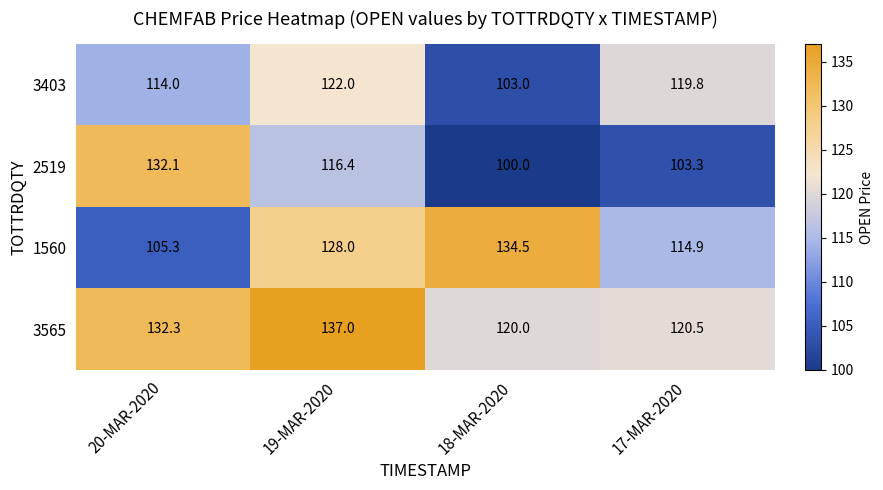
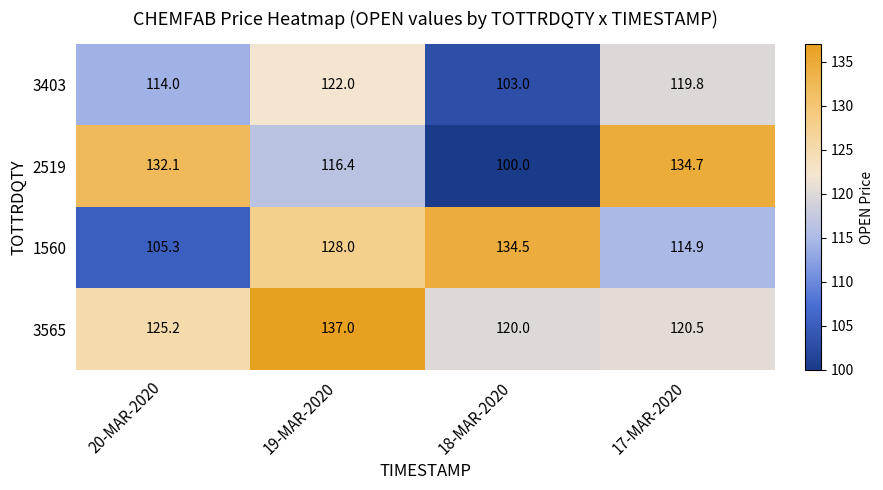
  {
    "3403": {
      "20-MAR-2020": 114.0,
      "19-MAR-2020": 122.0,
      "18-MAR-2020": 103.0,
      "17-MAR-2020": 119.8
    },
    "2519": {
      "20-MAR-2020": 132.1,
      "19-MAR-2020": 116.4,
      "18-MAR-2020": 100.0,
-     "17-MAR-2020": 103.3
+     "17-MAR-2020": 134.7
    },
    "1560": {
      "20-MAR-2020": 105.3,
      "19-MAR-2020": 128.0,
      "18-MAR-2020": 134.5,
      "17-MAR-2020": 114.9
    },
    "3565": {
-     "20-MAR-2020": 132.3,
+     "20-MAR-2020": 125.2,
      "19-MAR-2020": 137.0,
      "18-MAR-2020": 120.0,
      "17-MAR-2020": 120.5
    }
  }
